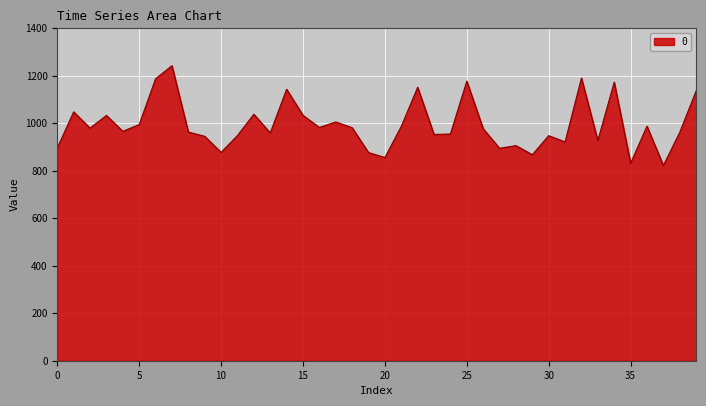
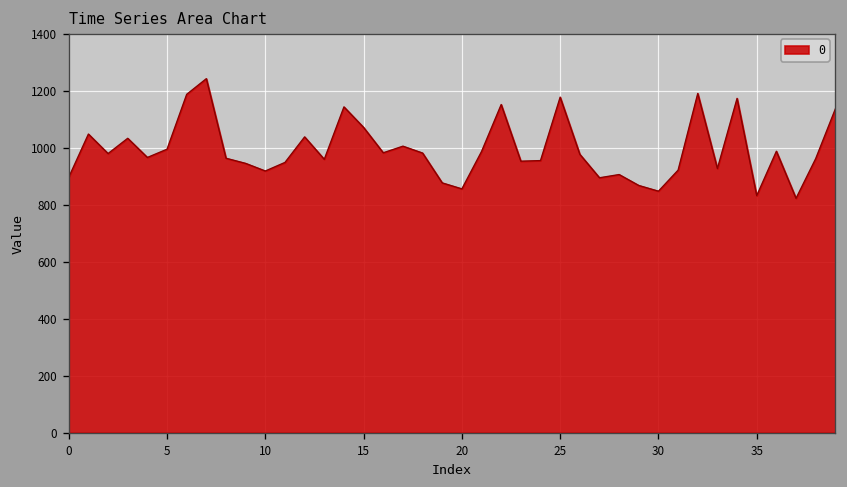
  {
    "0": 900,
    "5": 990,
-   "10": 880,
-   "15": 1030,
+   "10": 920,
+   "15": 1070,
    "20": 860,
    "25": 1180,
-   "30": 950,
+   "30": 850,
    "35": 830
  }
